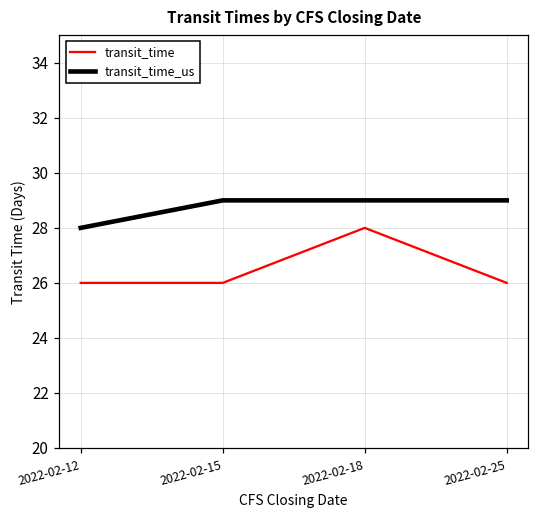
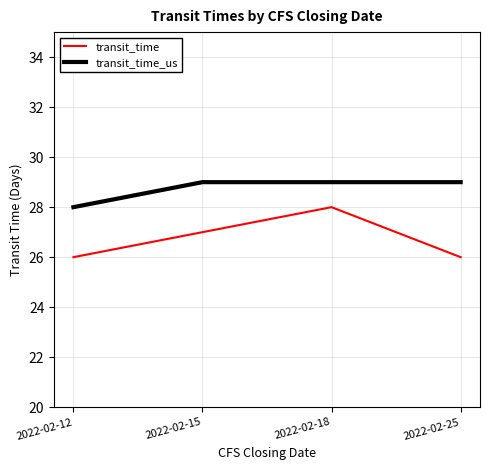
  {
    "transit_time": {
      "2022-02-12": 26,
-     "2022-02-15": 26,
+     "2022-02-15": 27,
      "2022-02-18": 28,
      "2022-02-25": 26
    },
    "transit_time_us": {
      "2022-02-12": 28,
      "2022-02-15": 29,
      "2022-02-18": 29,
      "2022-02-25": 29
    }
  }
